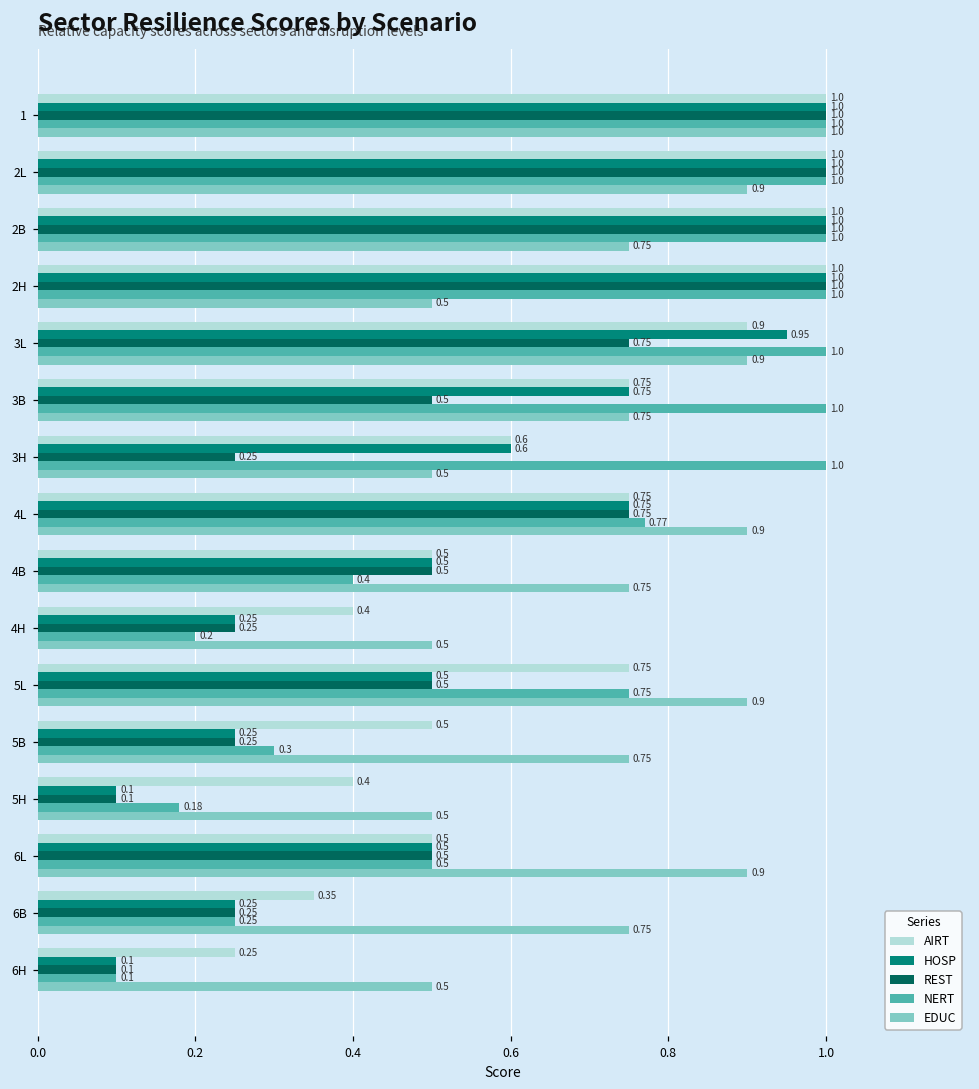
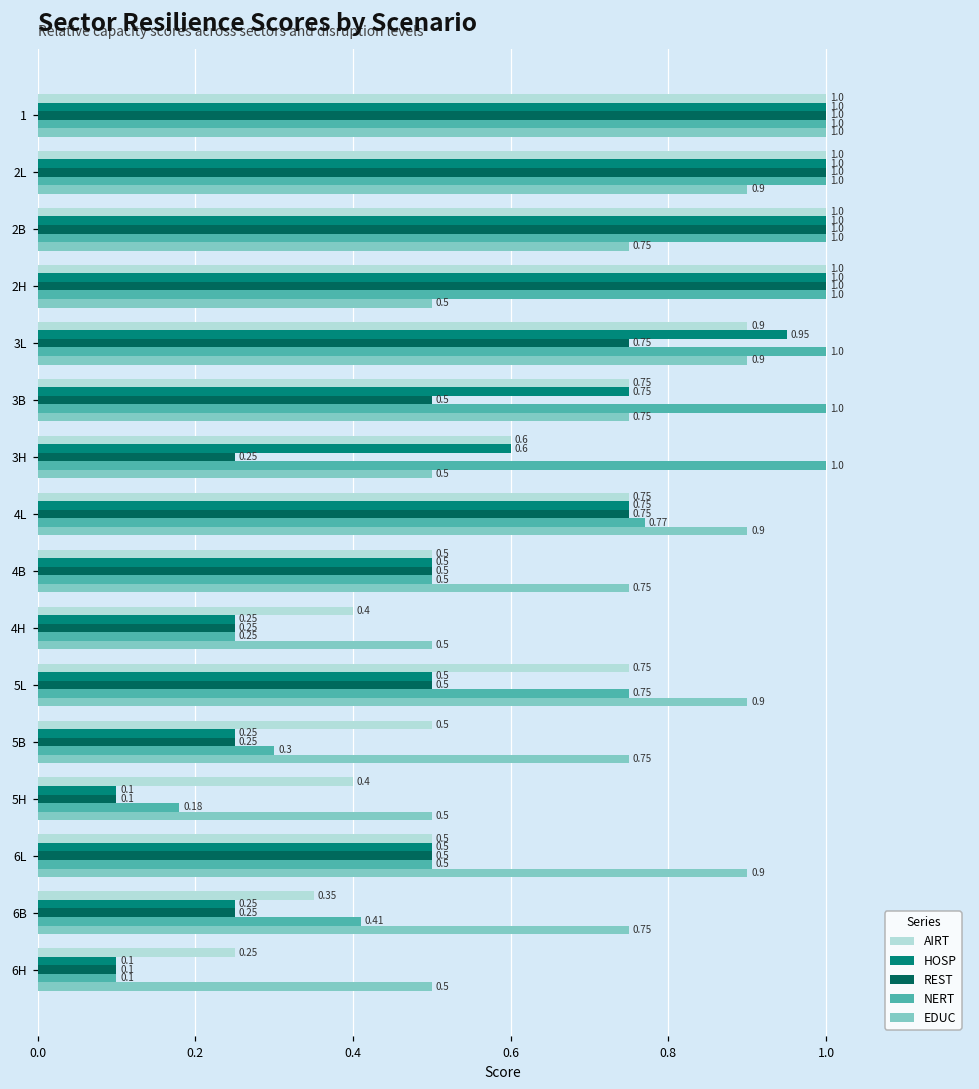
  {
    "NERT": {
      "1": 1.0,
      "2L": 1.0,
      "2B": 1.0,
      "2H": 1.0,
      "3L": 1.0,
      "3B": 1.0,
      "3H": 1.0,
      "4L": 0.77,
-     "4B": 0.4,
-     "4H": 0.2,
+     "4B": 0.5,
+     "4H": 0.25,
      "5L": 0.75,
      "5B": 0.3,
      "5H": 0.18,
      "6L": 0.5,
-     "6B": 0.25,
+     "6B": 0.41,
      "6H": 0.1
    }
  }
